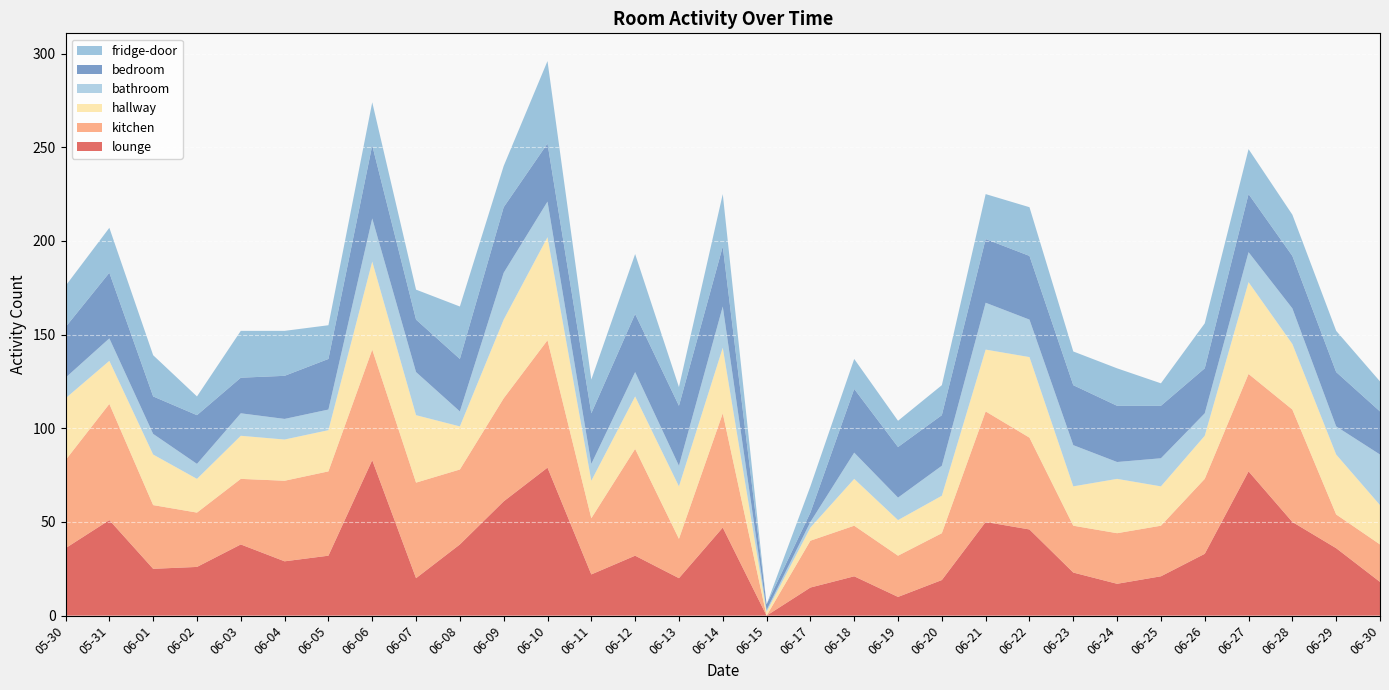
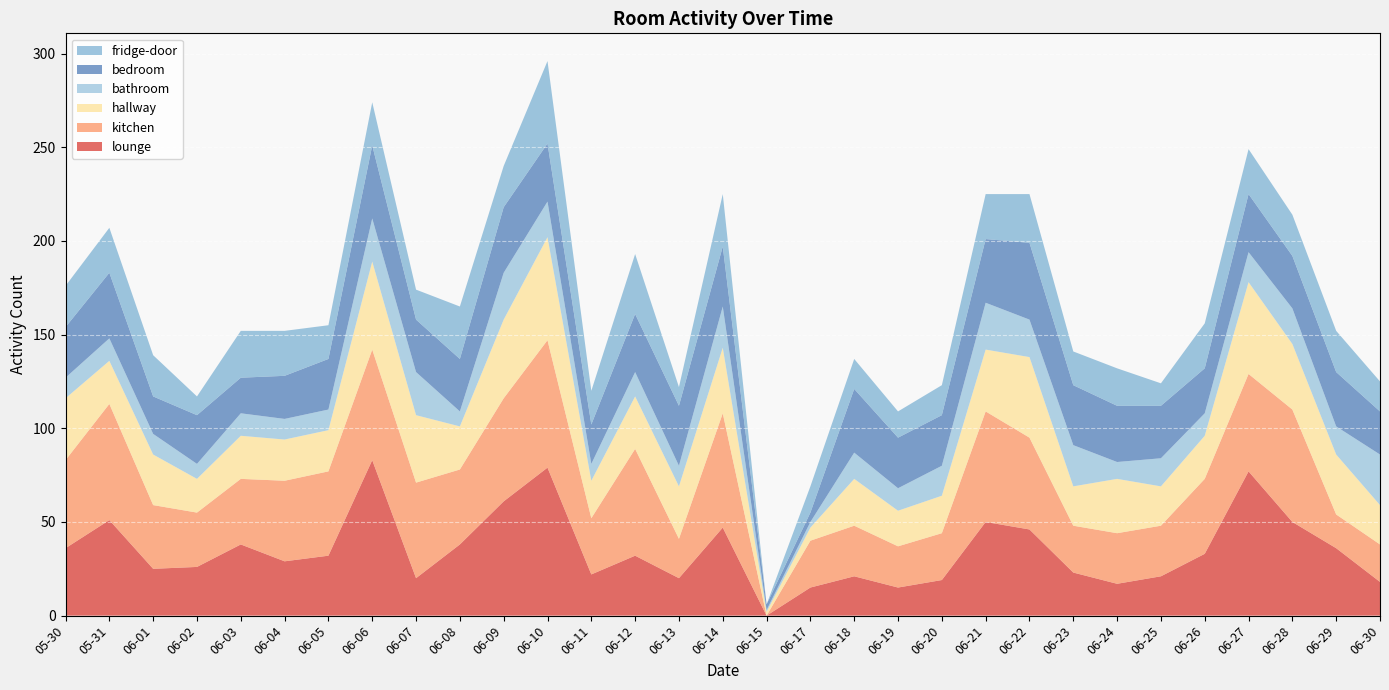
  {
    "lounge": {
      "05-30": 36,
      "05-31": 51,
      "06-01": 25,
      "06-02": 26,
      "06-03": 38,
      "06-04": 29,
      "06-05": 32,
      "06-06": 83,
      "06-07": 20,
      "06-08": 38,
      "06-09": 61,
      "06-10": 79,
      "06-11": 22,
      "06-12": 32,
      "06-13": 20,
      "06-14": 47,
      "06-17": 15,
      "06-18": 21,
-     "06-19": 10,
+     "06-19": 15,
      "06-20": 19,
      "06-21": 50,
      "06-22": 46,
      "06-23": 23,
      "06-24": 17,
      "06-25": 21,
      "06-26": 33,
      "06-27": 77,
      "06-28": 50,
      "06-29": 36,
      "06-30": 18
    },
    "kitchen": {
      "05-30": 47,
      "05-31": 62,
      "06-01": 34,
      "06-02": 29,
      "06-03": 35,
      "06-04": 43,
      "06-05": 45,
      "06-06": 59,
      "06-07": 51,
      "06-08": 40,
      "06-09": 55,
      "06-10": 68,
      "06-11": 30,
      "06-12": 57,
      "06-13": 21,
      "06-14": 61,
      "06-17": 25,
      "06-18": 27,
      "06-19": 22,
      "06-20": 25,
      "06-21": 59,
      "06-22": 49,
      "06-23": 25,
      "06-24": 27,
      "06-25": 27,
      "06-26": 40,
      "06-27": 52,
      "06-28": 60,
      "06-29": 18,
      "06-30": 20
    },
    "hallway": {
      "05-30": 33,
      "05-31": 23,
      "06-01": 27,
      "06-02": 18,
      "06-03": 23,
      "06-04": 22,
      "06-05": 22,
      "06-06": 47,
      "06-07": 36,
      "06-08": 23,
      "06-09": 42,
      "06-10": 55,
      "06-11": 20,
      "06-12": 28,
      "06-13": 28,
      "06-14": 35,
      "06-17": 7,
      "06-18": 25,
      "06-19": 19,
      "06-20": 20,
      "06-21": 33,
      "06-22": 43,
      "06-23": 21,
      "06-24": 29,
      "06-25": 21,
      "06-26": 23,
      "06-27": 49,
      "06-28": 35,
      "06-29": 32,
      "06-30": 21
    },
    "bedroom": {
      "05-30": 27,
      "05-31": 35,
      "06-01": 20,
      "06-02": 26,
      "06-03": 19,
      "06-04": 23,
      "06-05": 27,
      "06-06": 39,
      "06-07": 28,
      "06-08": 28,
      "06-09": 35,
      "06-10": 31,
-     "06-11": 27,
+     "06-11": 21,
      "06-12": 31,
      "06-13": 32,
      "06-14": 32,
      "06-17": 5,
      "06-18": 34,
      "06-19": 27,
      "06-20": 27,
      "06-21": 34,
-     "06-22": 34,
+     "06-22": 41,
      "06-23": 32,
      "06-24": 30,
      "06-25": 28,
      "06-26": 24,
      "06-27": 31,
      "06-28": 28,
      "06-29": 29,
      "06-30": 23
    }
  }
